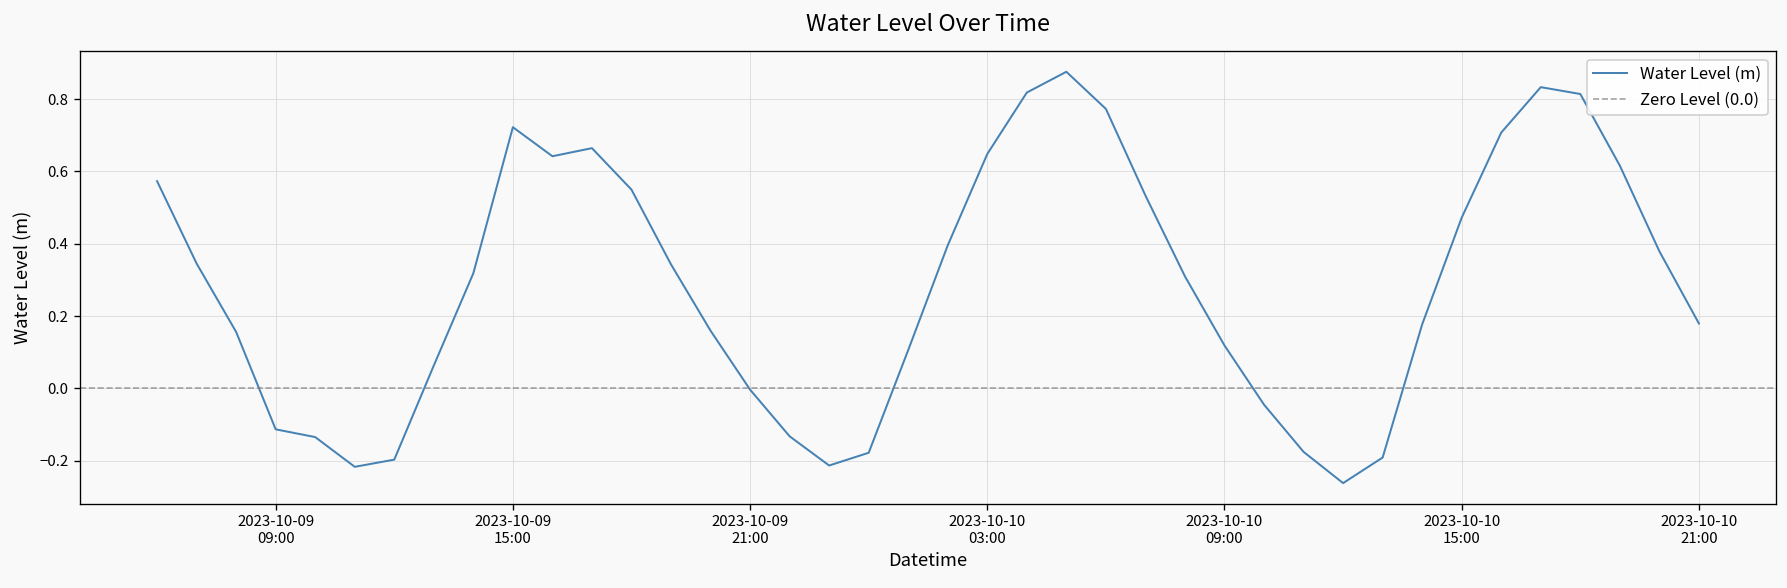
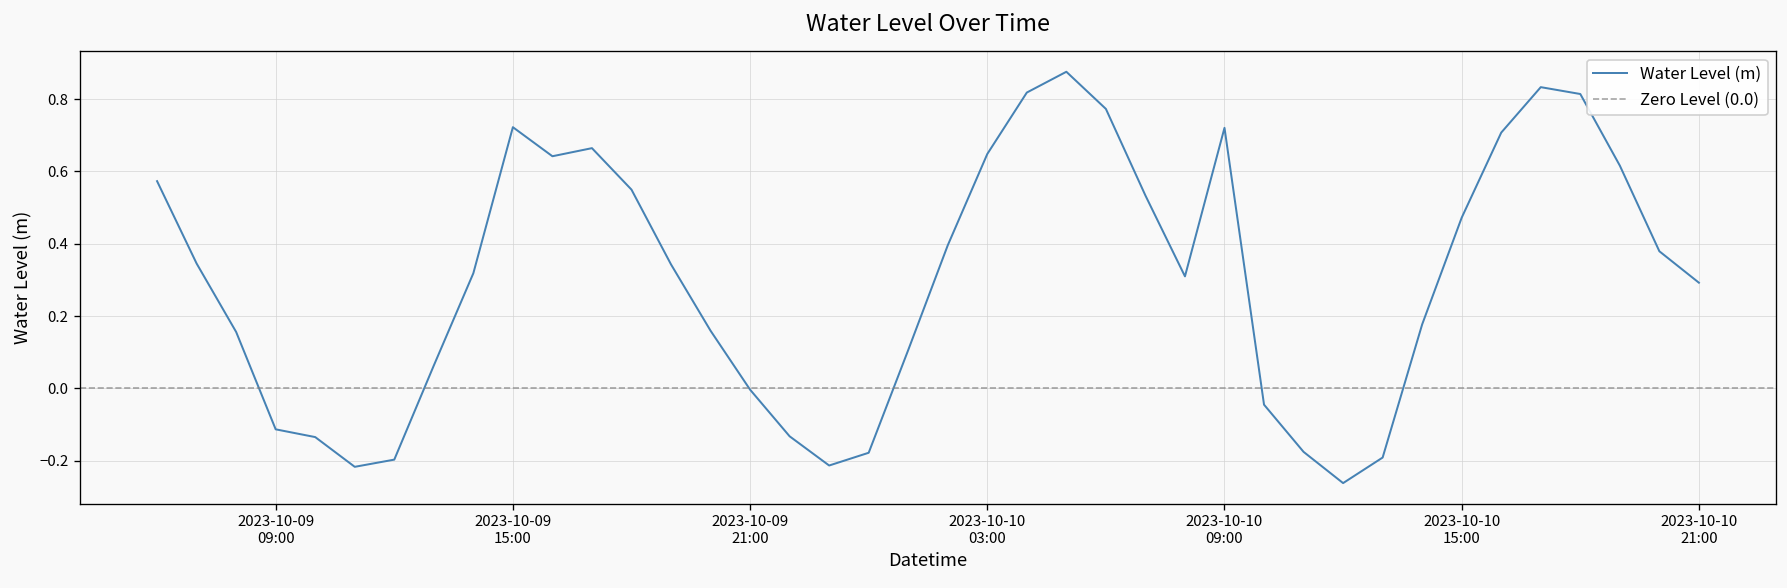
  {
    "2023-10-09 09:00": -0.11,
    "2023-10-09 15:00": 0.72,
    "2023-10-09 21:00": 0.00,
    "2023-10-10 03:00": 0.65,
-   "2023-10-10 09:00": 0.12,
+   "2023-10-10 09:00": 0.72,
    "2023-10-10 15:00": 0.47,
-   "2023-10-10 21:00": 0.18
+   "2023-10-10 21:00": 0.29
  }
